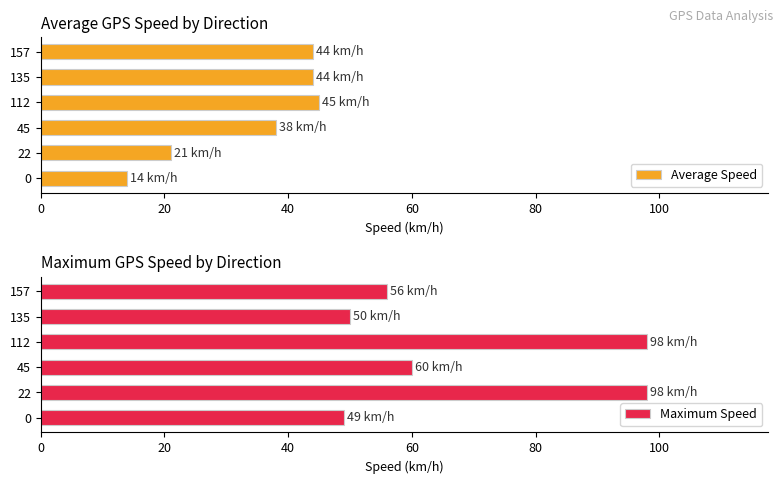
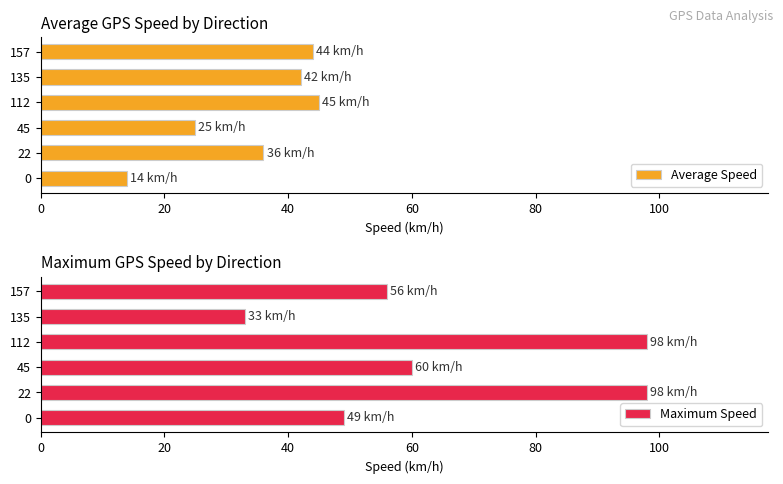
  {
    "Average GPS Speed by Direction": {
      "157": 44,
-     "135": 44,
+     "135": 42,
      "112": 45,
-     "45": 38,
-     "22": 21,
+     "45": 25,
+     "22": 36,
      "0": 14
    },
    "Maximum GPS Speed by Direction": {
      "157": 56,
-     "135": 50,
+     "135": 33,
      "112": 98,
      "45": 60,
      "22": 98,
      "0": 49
    }
  }
